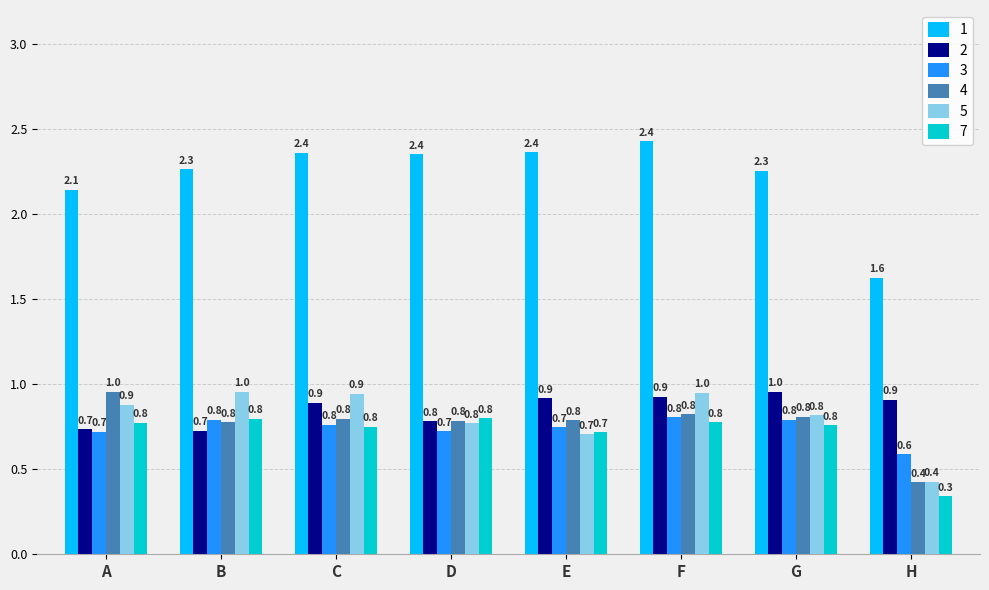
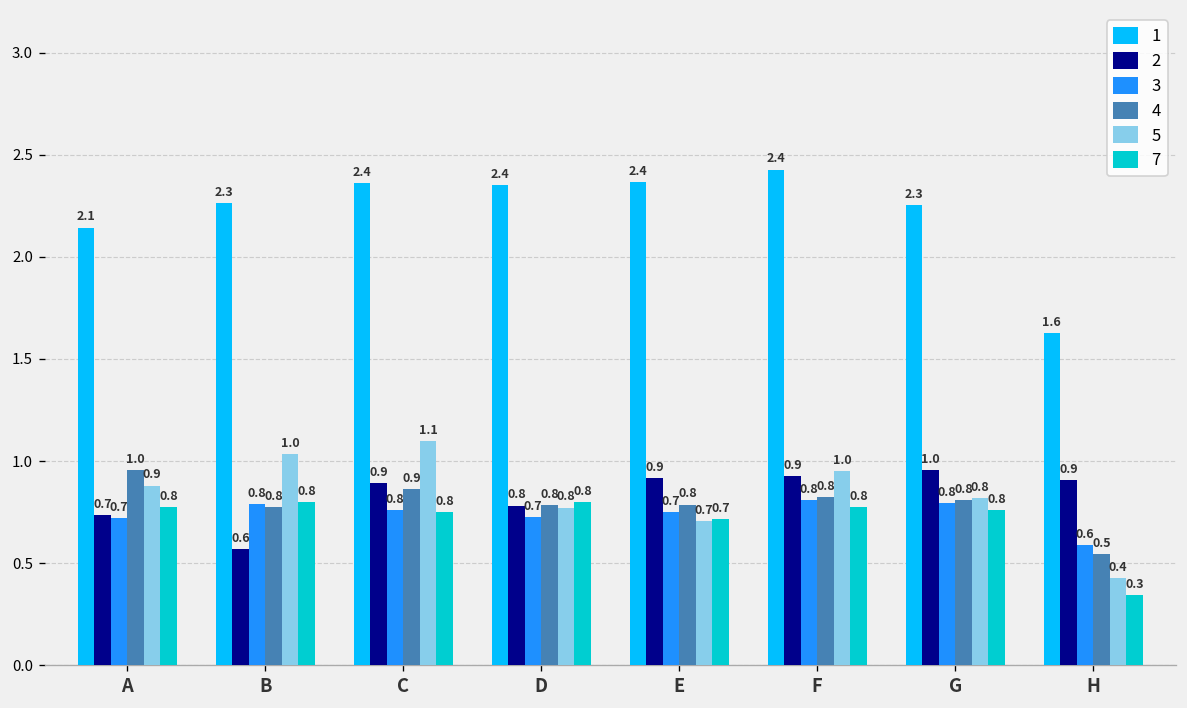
  {
    "2": {
      "A": 0.7,
-     "B": 0.7,
+     "B": 0.6,
      "C": 0.9,
      "D": 0.8,
      "E": 0.9,
      "F": 0.9,
      "G": 1.0,
      "H": 0.9
    },
    "4": {
      "A": 1.0,
      "B": 0.8,
-     "C": 0.8,
+     "C": 0.9,
      "D": 0.8,
      "E": 0.8,
      "F": 0.8,
      "G": 0.8,
-     "H": 0.4
+     "H": 0.5
    },
    "5": {
      "A": 0.9,
-     "B": 0.96,
-     "C": 0.9,
+     "B": 1.03,
+     "C": 1.1,
      "D": 0.8,
      "E": 0.7,
      "F": 1.0,
      "G": 0.8,
      "H": 0.4
    }
  }
